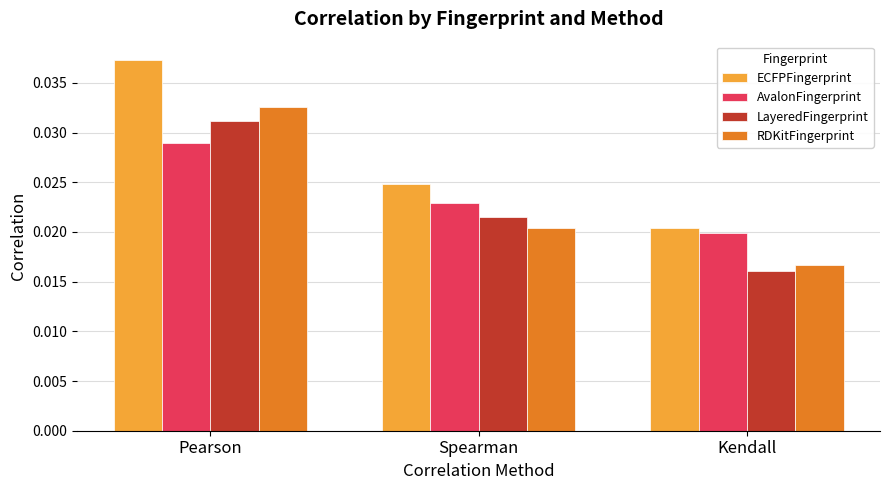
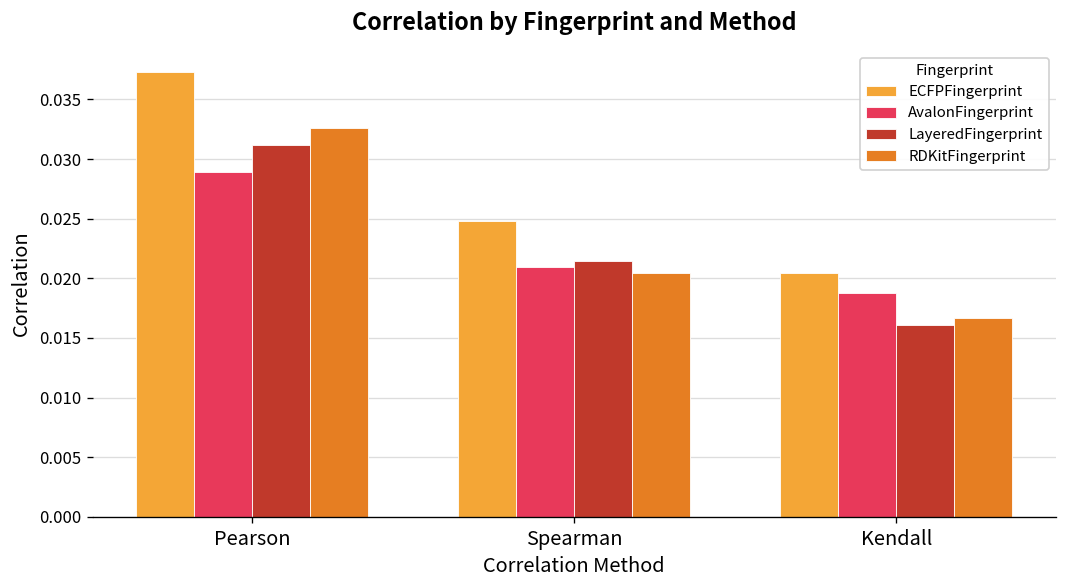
  {
    "AvalonFingerprint": {
      "Pearson": 0.029,
-     "Spearman": 0.023,
-     "Kendall": 0.020
+     "Spearman": 0.021,
+     "Kendall": 0.019
    },
    "LayeredFingerprint": {
      "Pearson": 0.031,
      "Spearman": 0.021,
      "Kendall": 0.016
    }
  }
